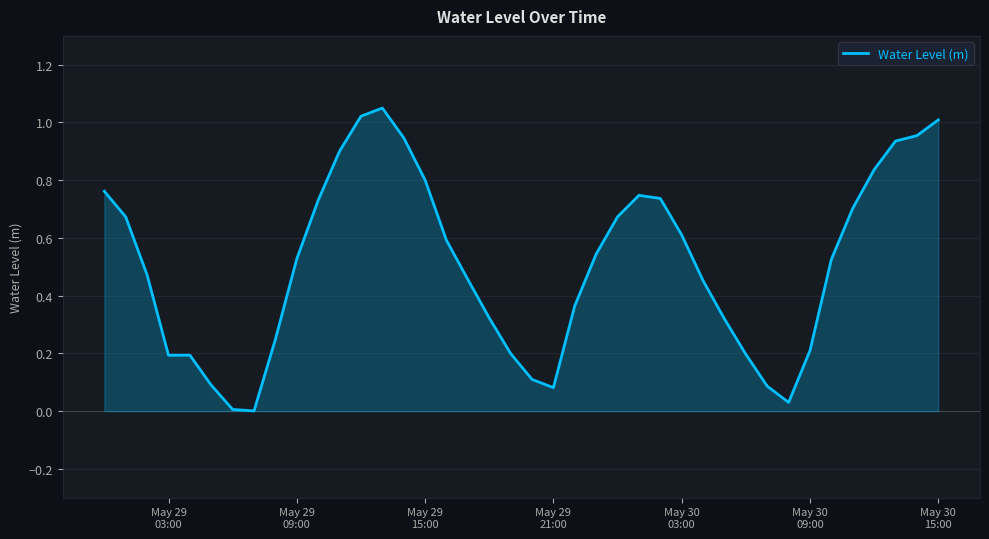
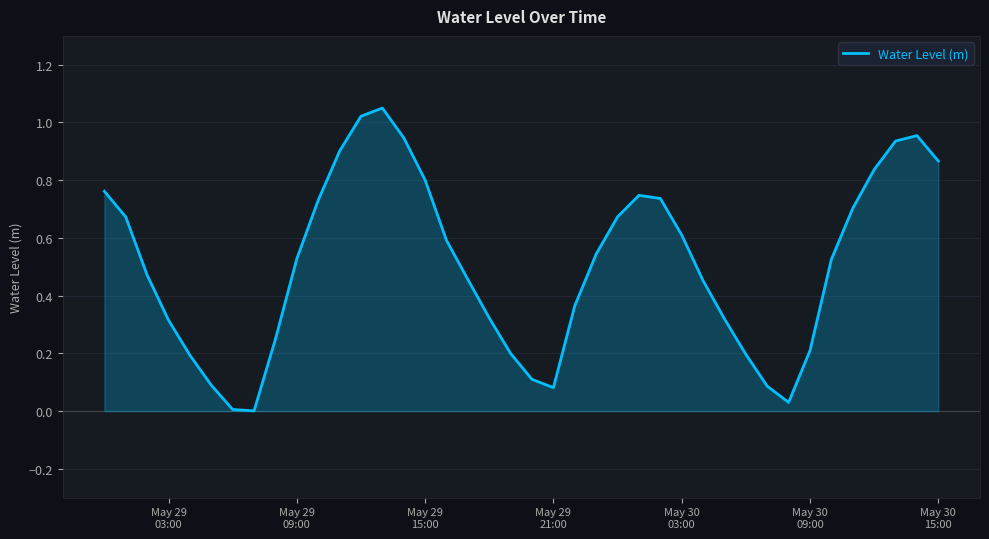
  {
-   "May 29 03:00": 0.19,
+   "May 29 03:00": 0.32,
    "May 29 09:00": 0.53,
    "May 29 15:00": 0.80,
    "May 29 21:00": 0.08,
    "May 30 03:00": 0.61,
    "May 30 09:00": 0.21,
-   "May 30 15:00": 1.01
+   "May 30 15:00": 0.87
  }
